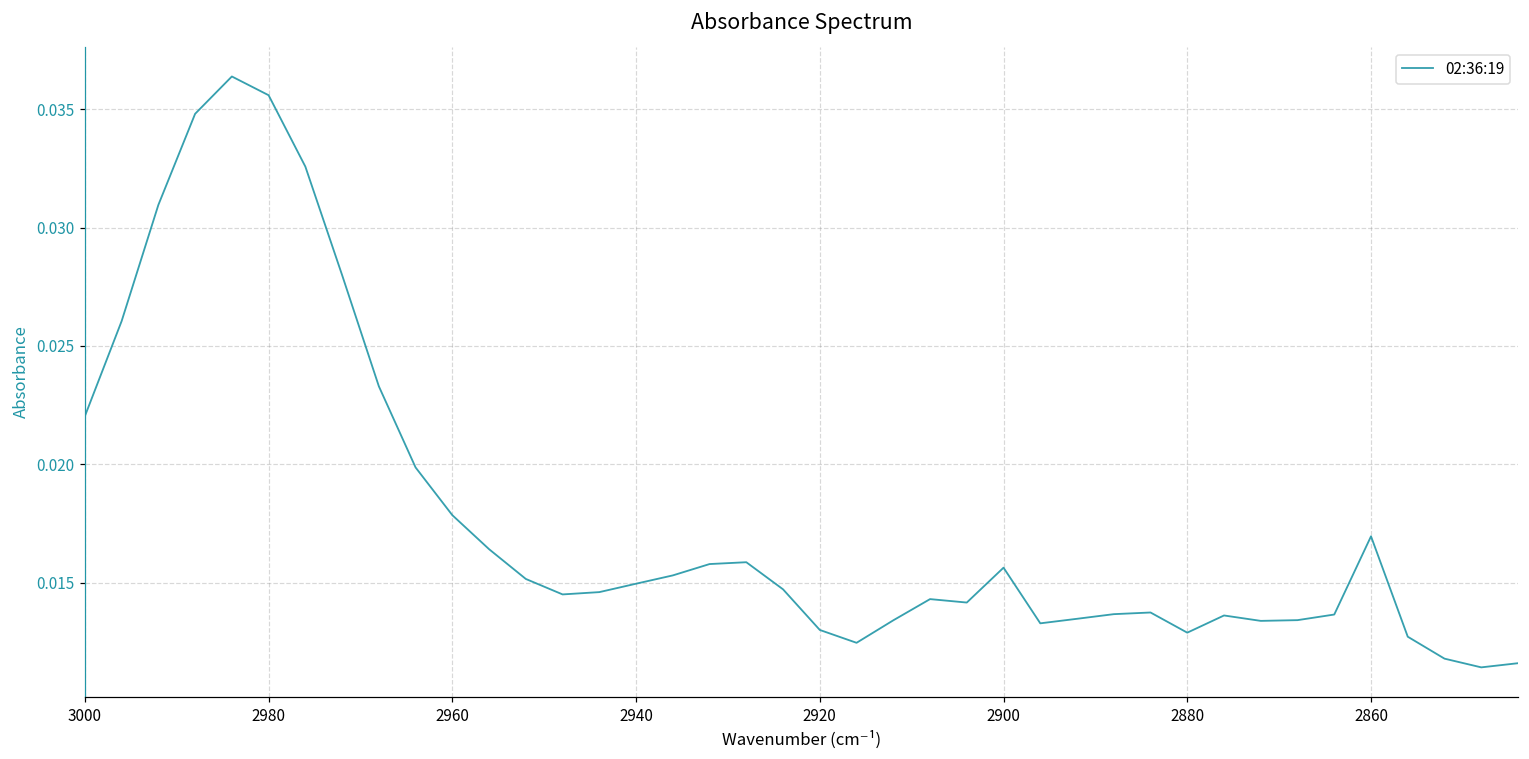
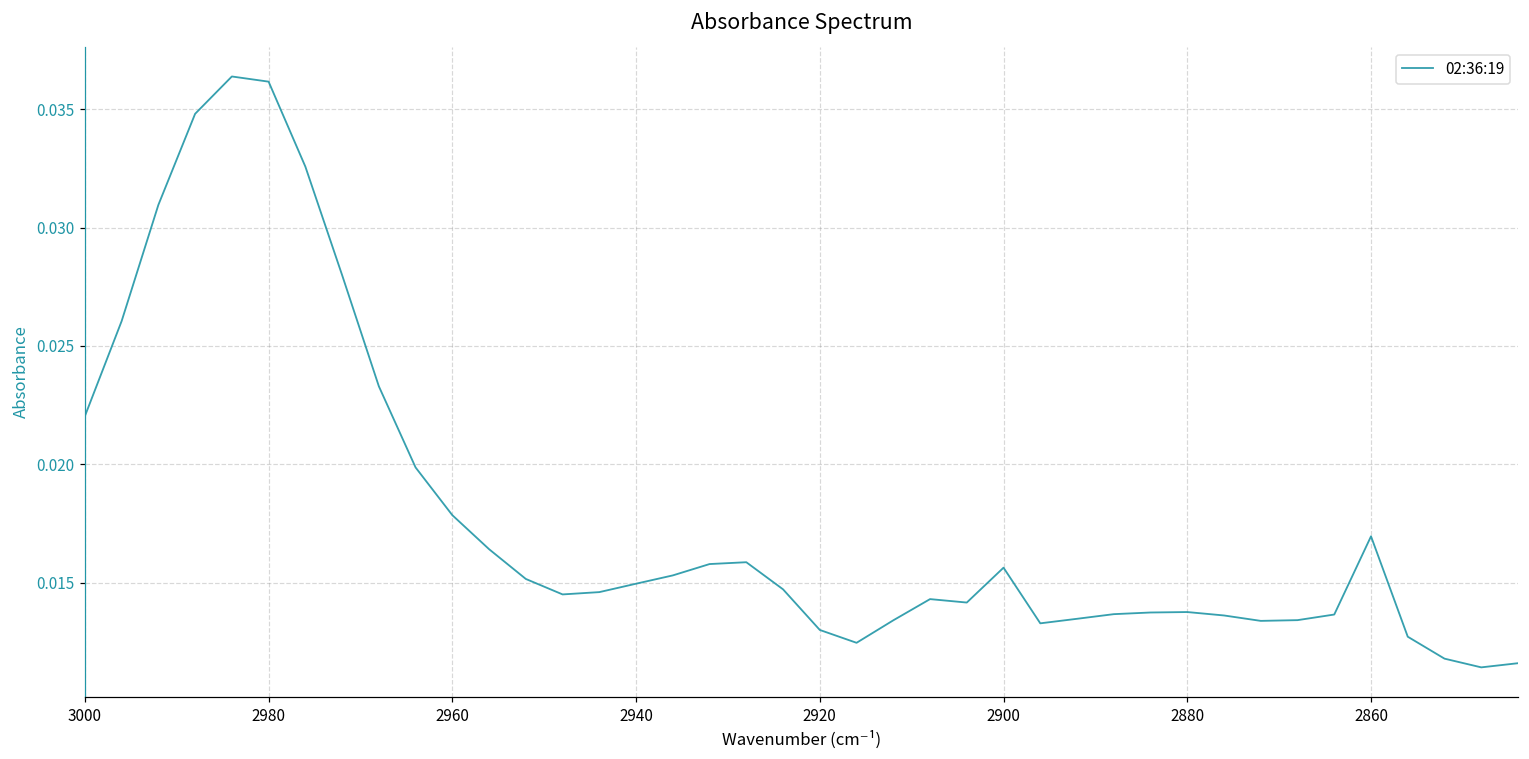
  {
    "3000": 0.0220,
-   "2980": 0.0356,
+   "2980": 0.0362,
    "2960": 0.0178,
    "2940": 0.0150,
    "2920": 0.0130,
    "2900": 0.0156,
-   "2880": 0.0129,
+   "2880": 0.0138,
    "2860": 0.0170
  }
